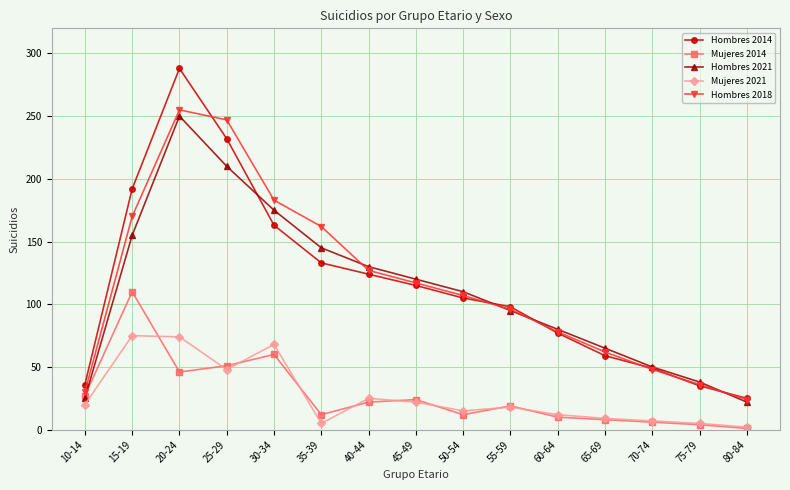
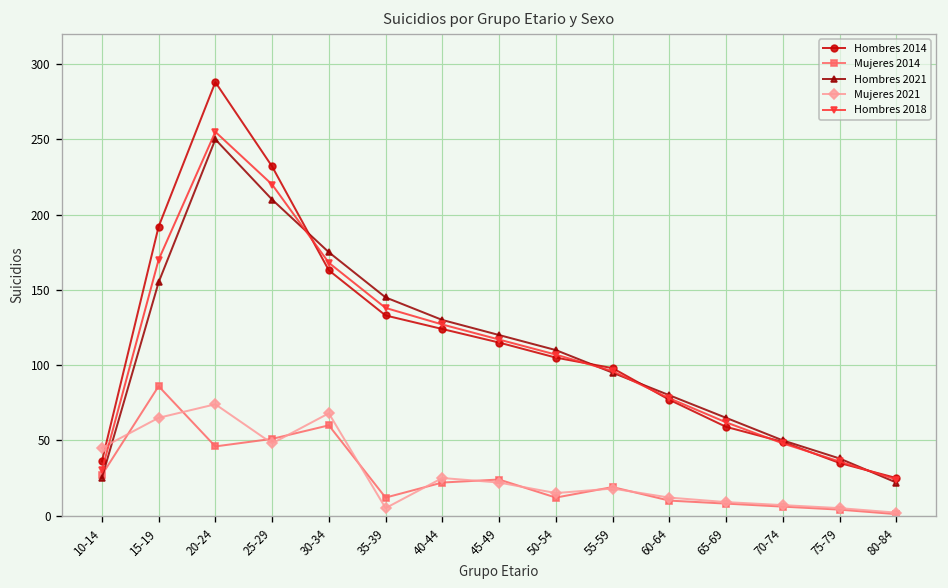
  {
    "Mujeres 2014": {
      "10-14": 27,
-     "15-19": 110,
+     "15-19": 86,
      "20-24": 46,
      "25-29": 51,
      "30-34": 60,
      "35-39": 12,
      "40-44": 22,
      "50-54": 12
    },
    "Mujeres 2021": {
-     "10-14": 20,
-     "15-19": 75,
+     "10-14": 45,
+     "15-19": 65,
      "20-24": 74,
      "25-29": 48,
      "30-34": 68,
      "35-39": 5,
      "40-44": 25,
      "50-54": 15
    },
    "Hombres 2018": {
      "10-14": 30,
      "15-19": 170,
      "20-24": 255,
-     "25-29": 247,
-     "30-34": 183,
-     "35-39": 162,
+     "25-29": 220,
+     "30-34": 168,
+     "35-39": 138,
      "40-44": 127,
      "65-69": 62
    }
  }
